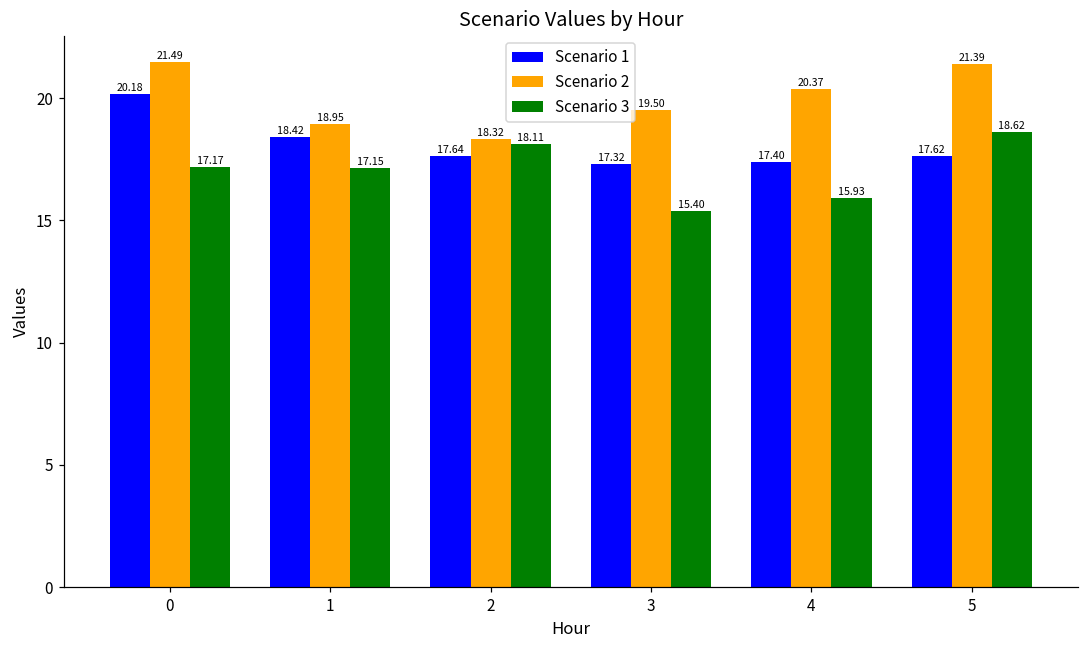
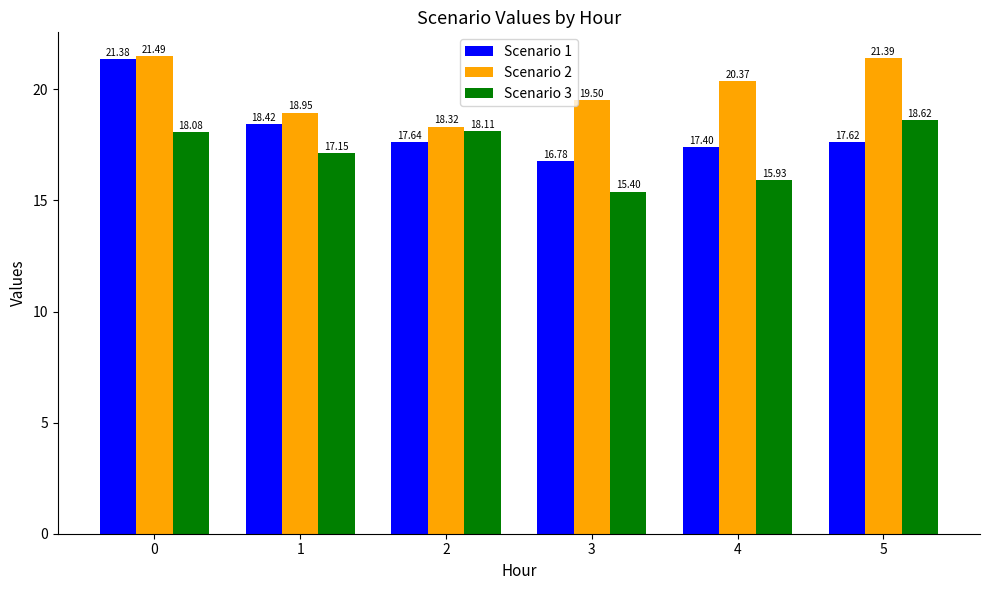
  {
    "Scenario 1": {
-     "0": 20.18,
+     "0": 21.38,
      "1": 18.42,
      "2": 17.64,
-     "3": 17.32,
+     "3": 16.78,
      "4": 17.40,
      "5": 17.62
    },
    "Scenario 2": {
      "0": 21.49,
      "1": 18.95,
      "2": 18.32,
      "3": 19.50,
      "4": 20.37,
      "5": 21.39
    },
    "Scenario 3": {
-     "0": 17.17,
+     "0": 18.08,
      "1": 17.15,
      "2": 18.11,
      "3": 15.40,
      "4": 15.93,
      "5": 18.62
    }
  }
